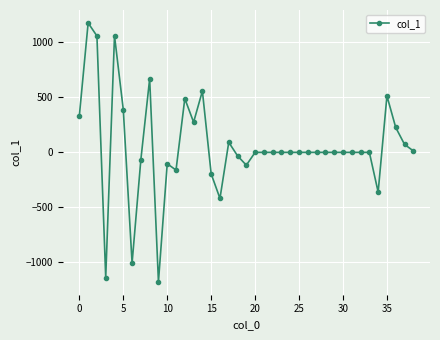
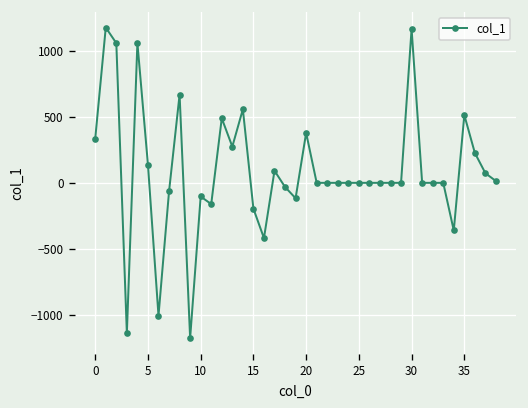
  {
    "0": 330,
-   "5": 390,
+   "5": 140,
    "10": -100,
    "15": -200,
-   "20": 0,
+   "20": 380,
    "25": 0,
-   "30": 0,
+   "30": 1170,
    "35": 510
  }
